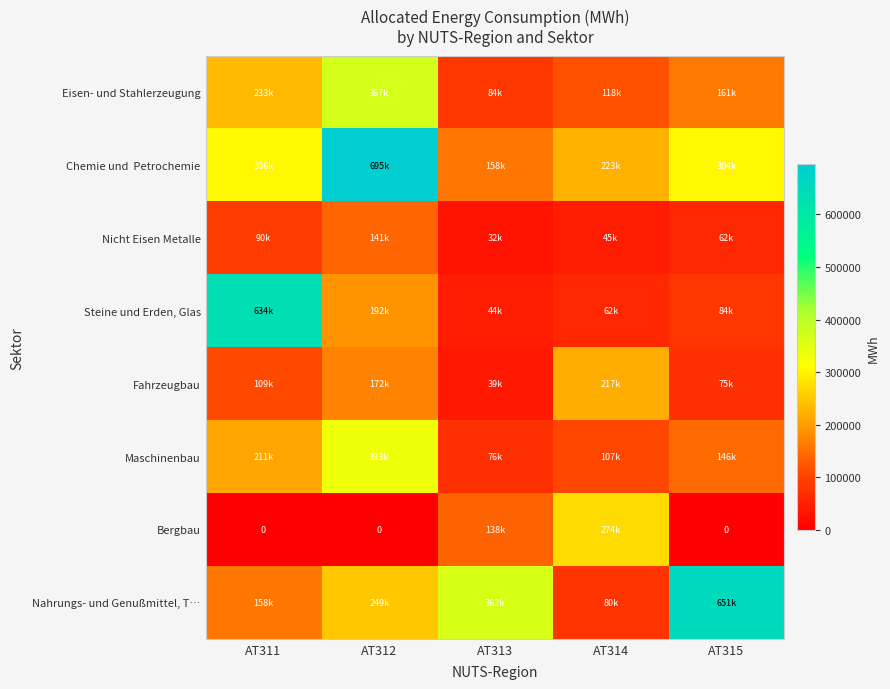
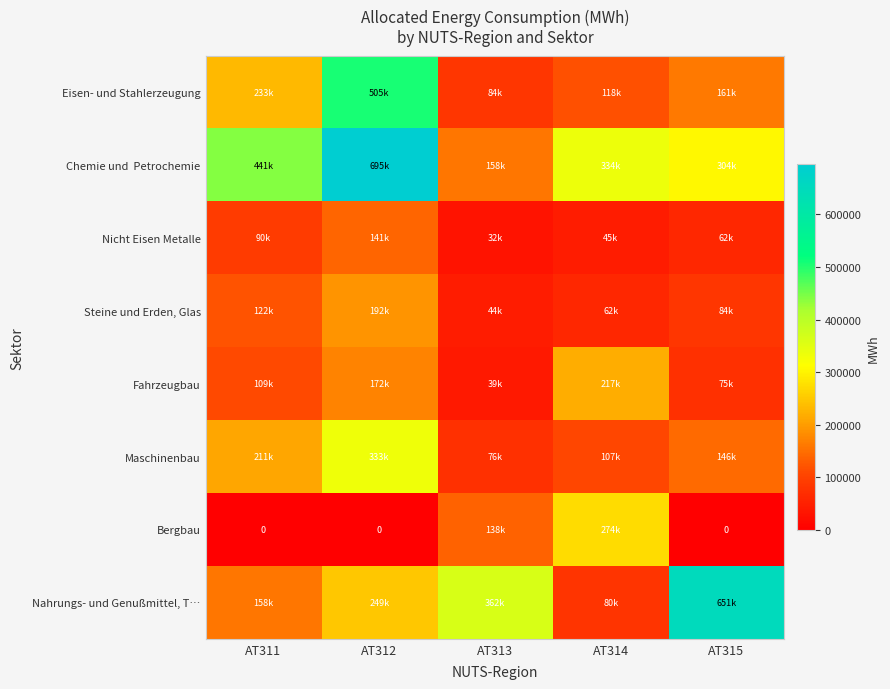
  {
    "Eisen- und Stahlerzeugung": {
      "AT311": "233k",
-     "AT312": "367k",
+     "AT312": "505k",
      "AT313": "84k",
      "AT314": "118k",
      "AT315": "161k"
    },
    "Chemie und Petrochemie": {
-     "AT311": "306k",
+     "AT311": "441k",
      "AT312": "695k",
      "AT313": "158k",
-     "AT314": "223k",
+     "AT314": "334k",
      "AT315": "304k"
    },
    "Nicht Eisen Metalle": {
      "AT311": "90k",
      "AT312": "141k",
      "AT313": "32k",
      "AT314": "45k",
      "AT315": "62k"
    },
    "Steine und Erden, Glas": {
-     "AT311": "634k",
+     "AT311": "122k",
      "AT312": "192k",
      "AT313": "44k",
      "AT314": "62k",
      "AT315": "84k"
    },
    "Fahrzeugbau": {
      "AT311": "109k",
      "AT312": "172k",
      "AT313": "39k",
      "AT314": "217k",
      "AT315": "75k"
    },
    "Maschinenbau": {
      "AT311": "211k",
      "AT312": "333k",
      "AT313": "76k",
      "AT314": "107k",
      "AT315": "146k"
    },
    "Bergbau": {
      "AT311": "0",
      "AT312": "0",
      "AT313": "138k",
      "AT314": "274k",
      "AT315": "0"
    },
    "Nahrungs- und Genußmittel, T…": {
      "AT311": "158k",
      "AT312": "249k",
      "AT313": "362k",
      "AT314": "80k",
      "AT315": "651k"
    }
  }
